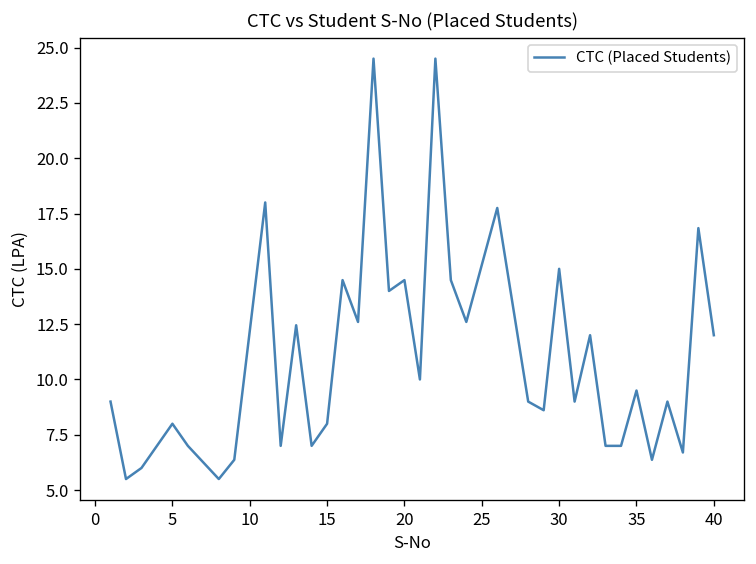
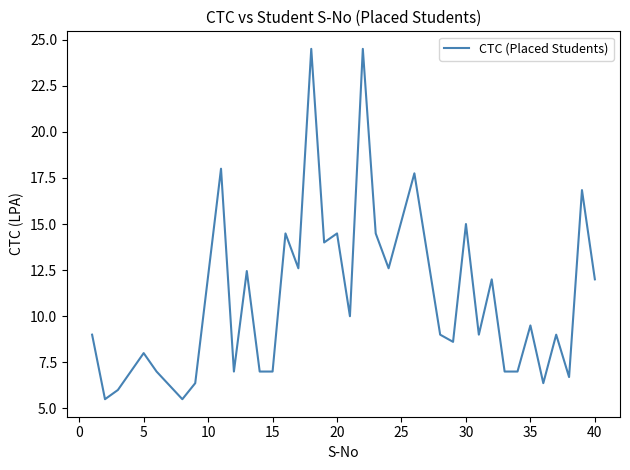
  {
    "5": 8,
-   "15": 8,
+   "15": 7,
    "20": 14.5,
    "30": 15,
    "35": 9.5,
    "40": 12
  }
